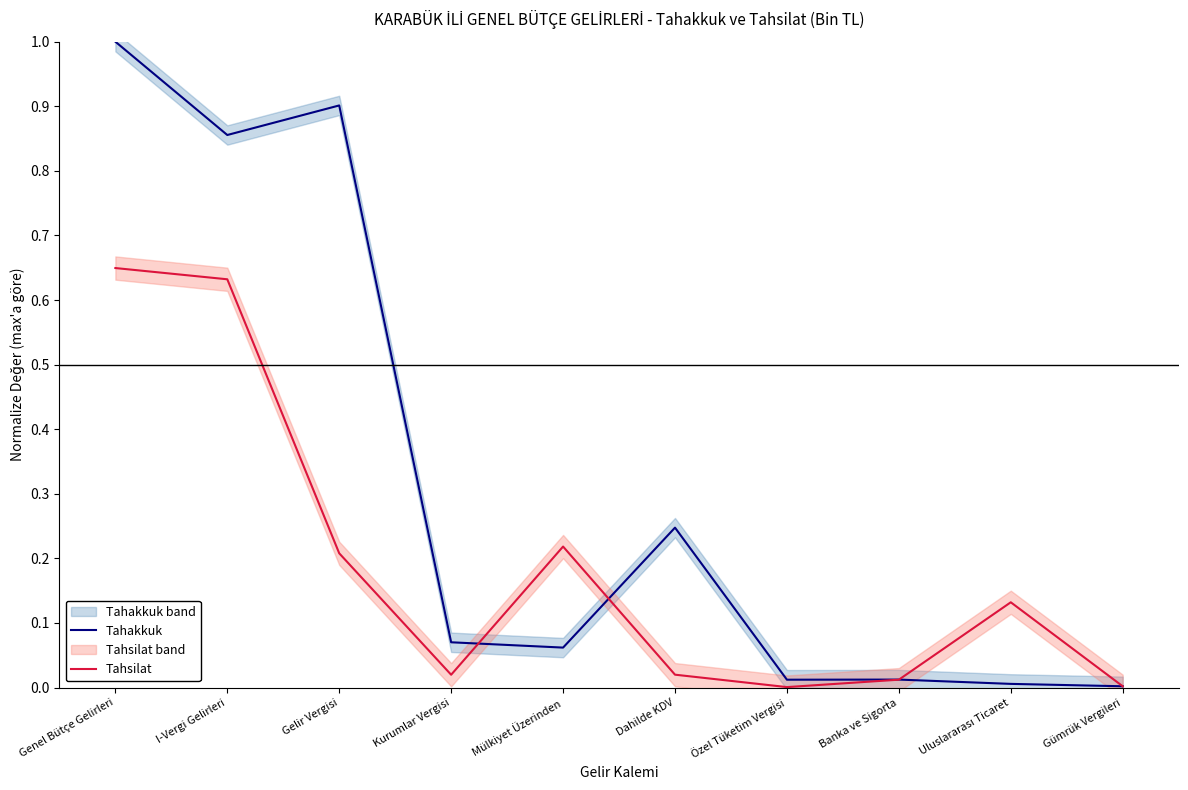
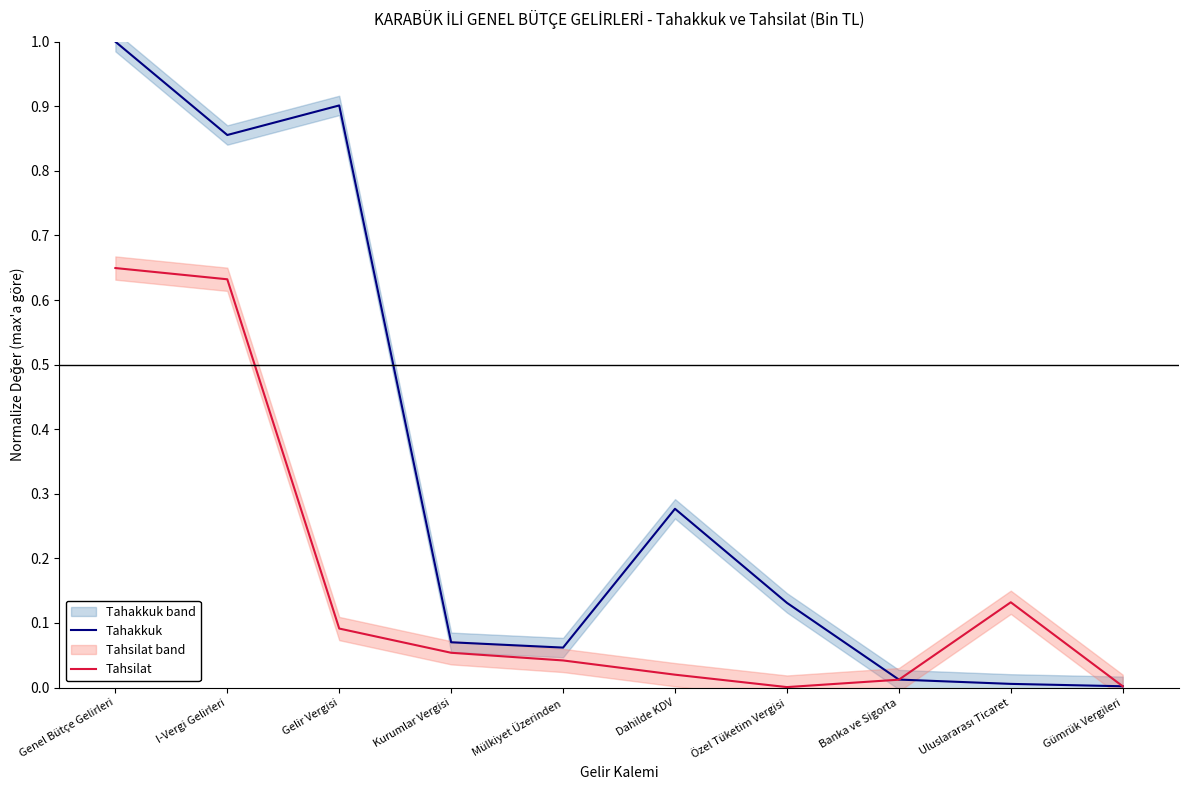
  {
    "Tahakkuk": {
      "Genel Bütçe Gelirleri": 1.00,
      "I-Vergi Gelirleri": 0.86,
      "Gelir Vergisi": 0.90,
-     "Dahilde KDV": 0.25,
-     "Özel Tüketim Vergisi": 0.01,
+     "Dahilde KDV": 0.28,
+     "Özel Tüketim Vergisi": 0.13,
      "Uluslararası Ticaret": 0.01
    },
    "Tahsilat": {
      "Genel Bütçe Gelirleri": 0.65,
      "I-Vergi Gelirleri": 0.63,
-     "Gelir Vergisi": 0.21,
-     "Kurumlar Vergisi": 0.02,
-     "Mülkiyet Üzerinden": 0.22,
+     "Gelir Vergisi": 0.09,
+     "Kurumlar Vergisi": 0.05,
+     "Mülkiyet Üzerinden": 0.04,
      "Dahilde KDV": 0.02,
      "Özel Tüketim Vergisi": 0.00,
      "Uluslararası Ticaret": 0.13
    }
  }
